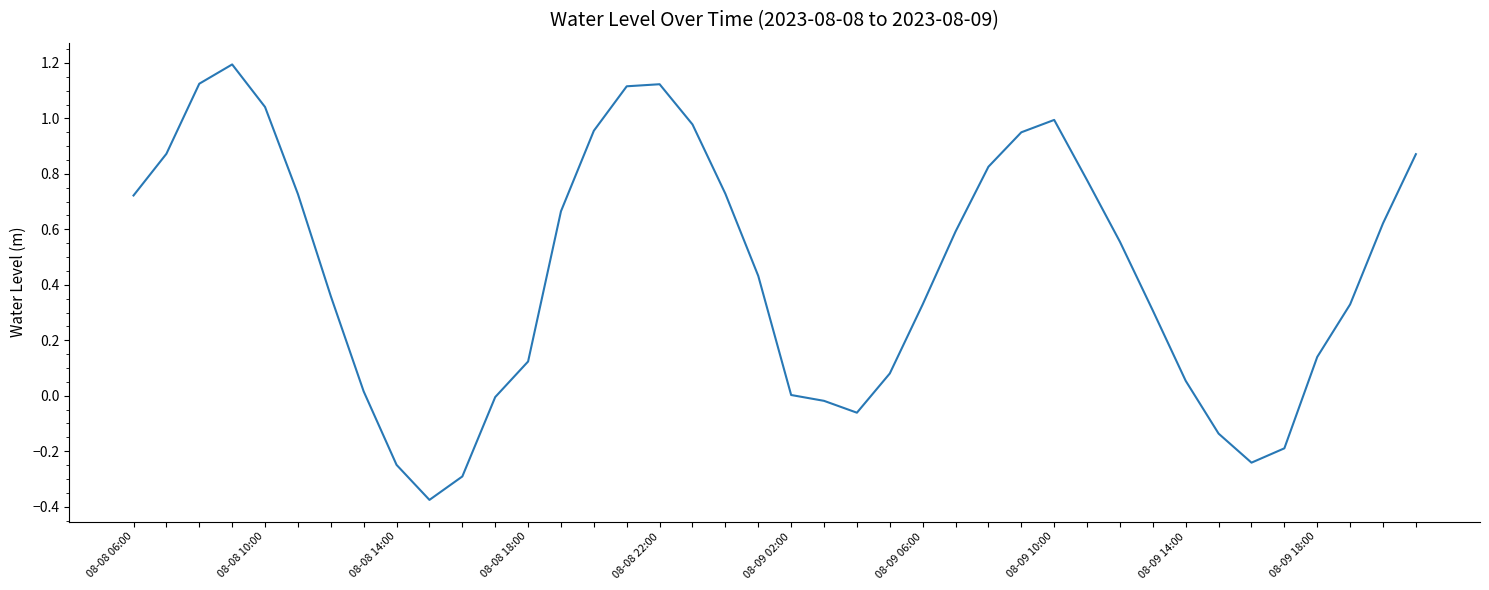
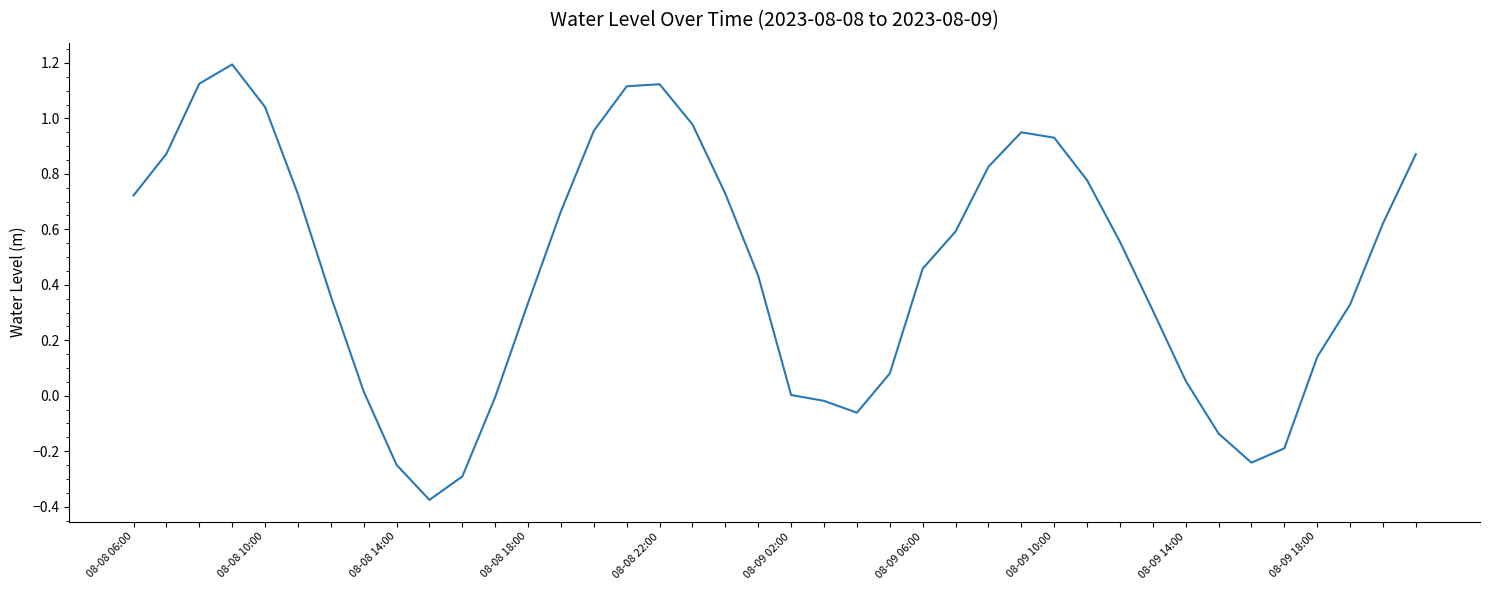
  {
    "08-08 06:00": 0.72,
    "08-08 10:00": 1.04,
    "08-08 14:00": -0.25,
-   "08-08 18:00": 0.12,
+   "08-08 18:00": 0.33,
    "08-08 22:00": 1.12,
    "08-09 02:00": 0.00,
-   "08-09 06:00": 0.33,
-   "08-09 10:00": 0.99,
+   "08-09 06:00": 0.46,
+   "08-09 10:00": 0.93,
    "08-09 14:00": 0.05,
    "08-09 18:00": 0.14
  }
